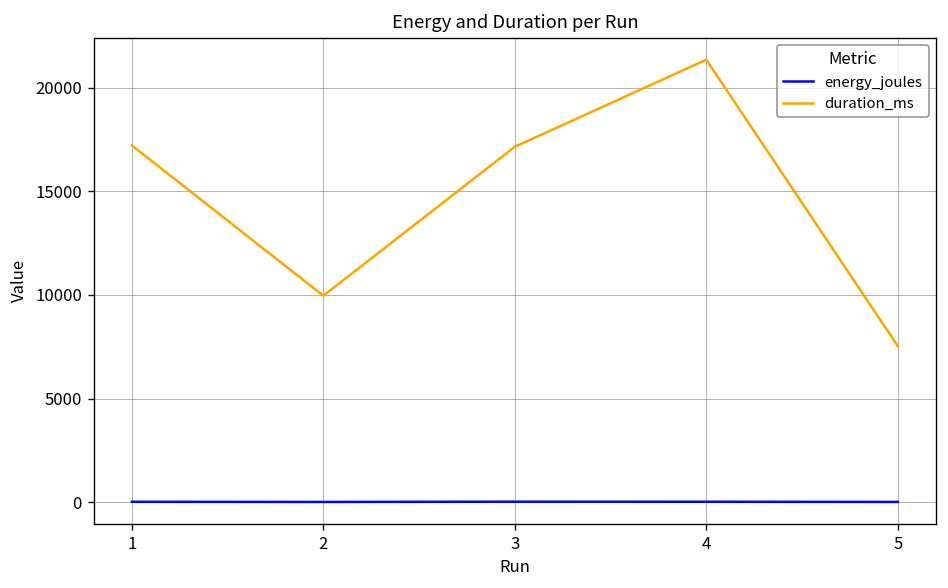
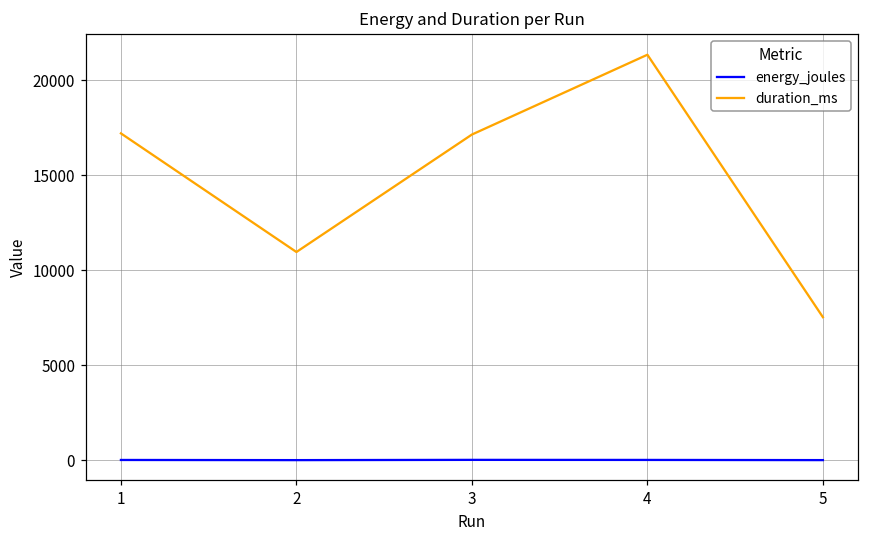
  {
    "energy_joules": {
      "1": 0,
      "2": 0,
      "3": 0,
      "4": 0,
      "5": 0
    },
    "duration_ms": {
      "1": 17200,
-     "2": 10000,
+     "2": 11000,
      "3": 17100,
      "4": 21300,
      "5": 7500
    }
  }
